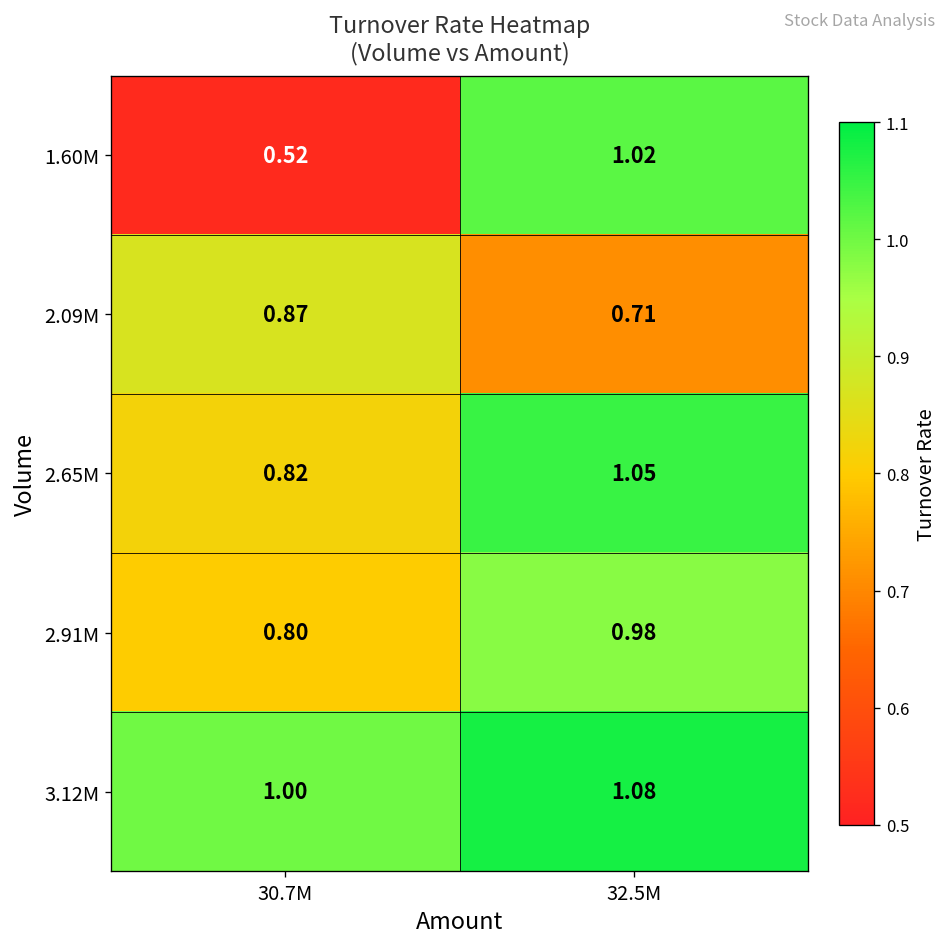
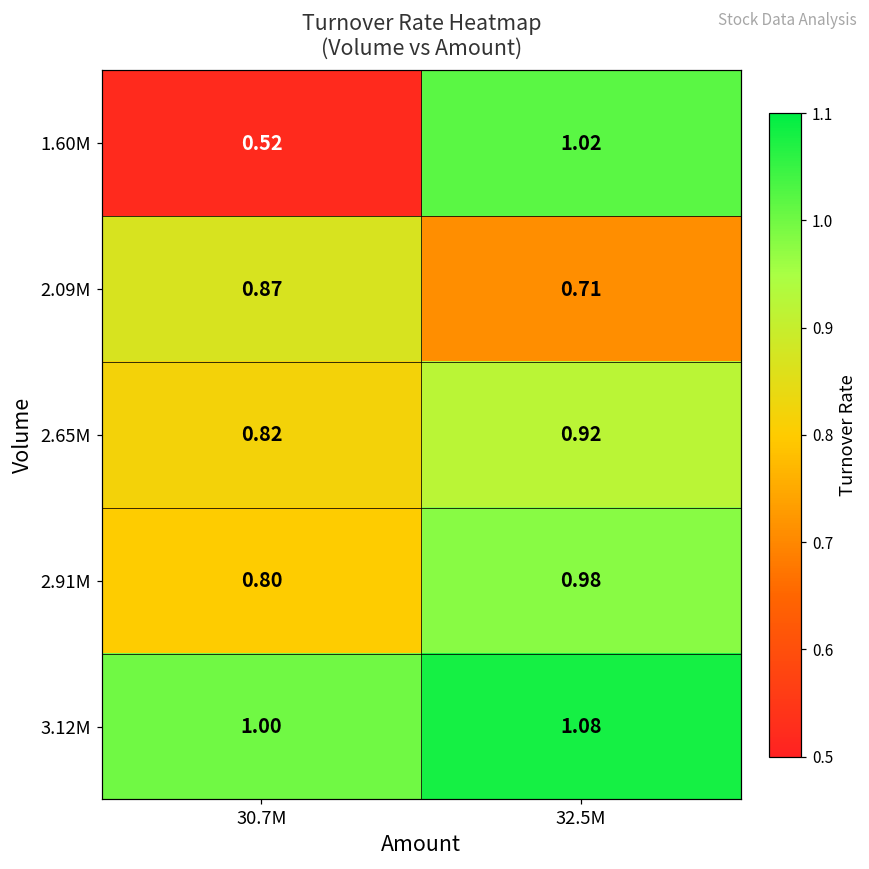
  {
    "1.60M": {
      "30.7M": 0.52,
      "32.5M": 1.02
    },
    "2.09M": {
      "30.7M": 0.87,
      "32.5M": 0.71
    },
    "2.65M": {
      "30.7M": 0.82,
-     "32.5M": 1.05
+     "32.5M": 0.92
    },
    "2.91M": {
      "30.7M": 0.80,
      "32.5M": 0.98
    },
    "3.12M": {
      "30.7M": 1.00,
      "32.5M": 1.08
    }
  }
